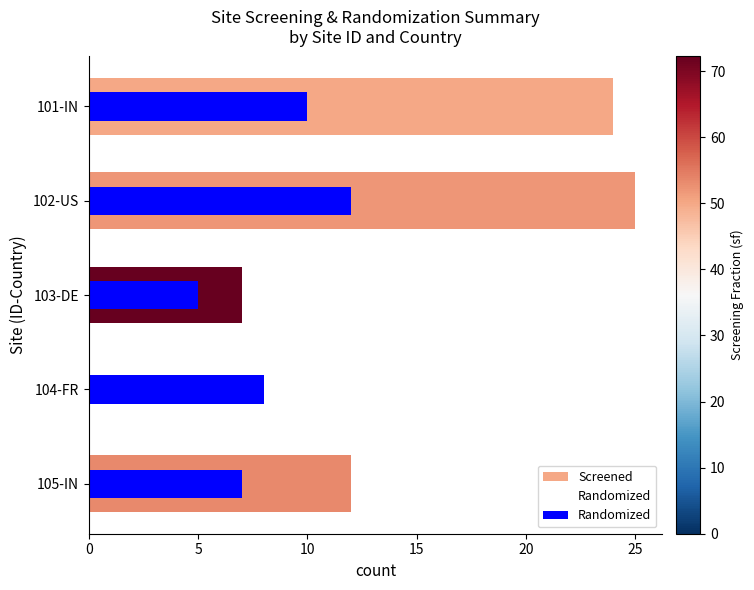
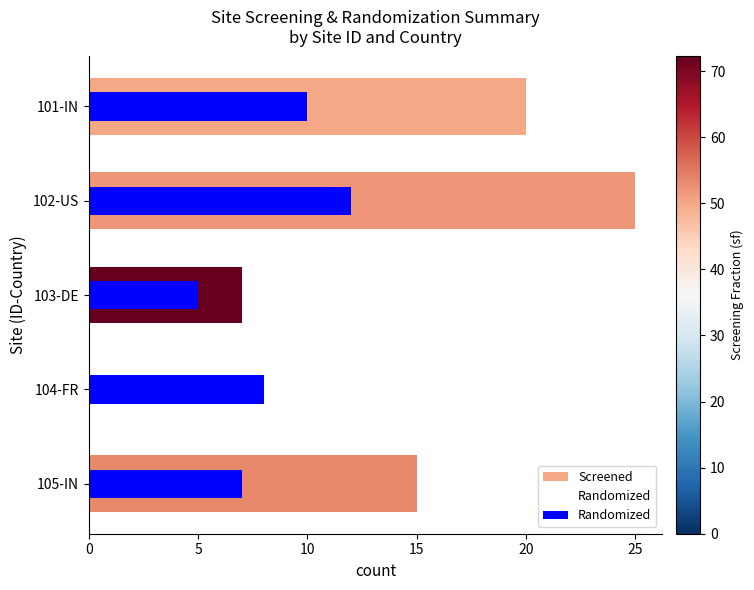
  {
    "Screened": {
-     "101-IN": 24,
+     "101-IN": 20,
      "102-US": 25,
      "103-DE": 7,
      "104-FR": 0,
-     "105-IN": 12
+     "105-IN": 15
    }
  }
